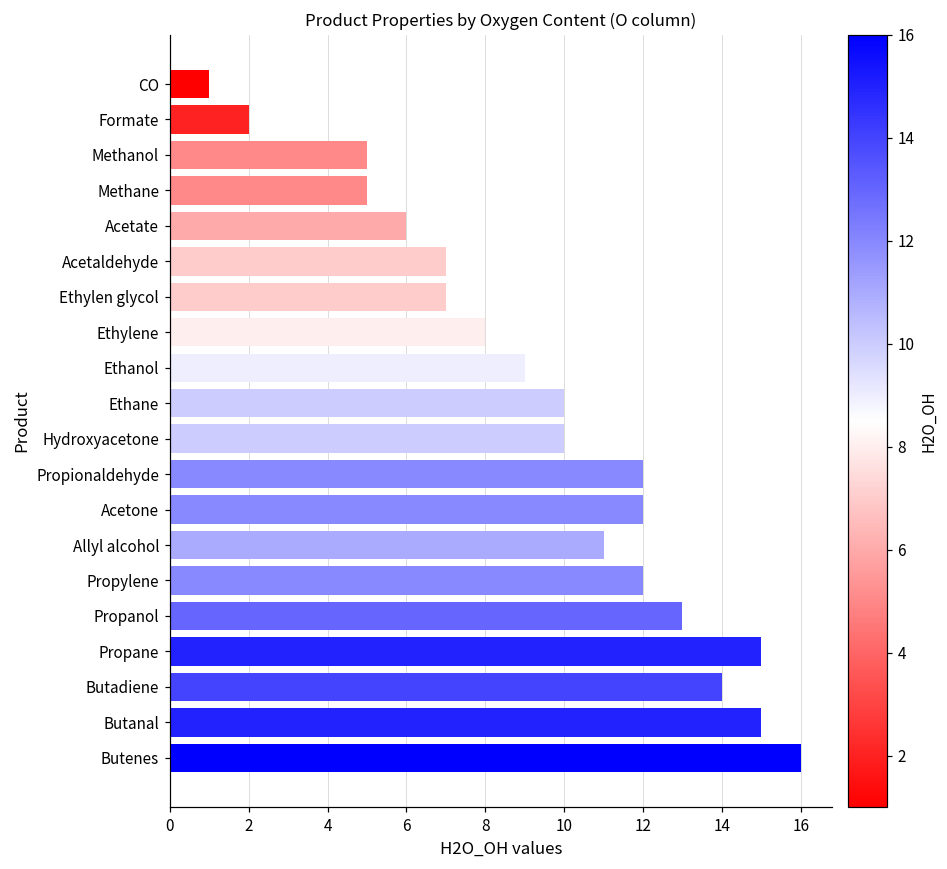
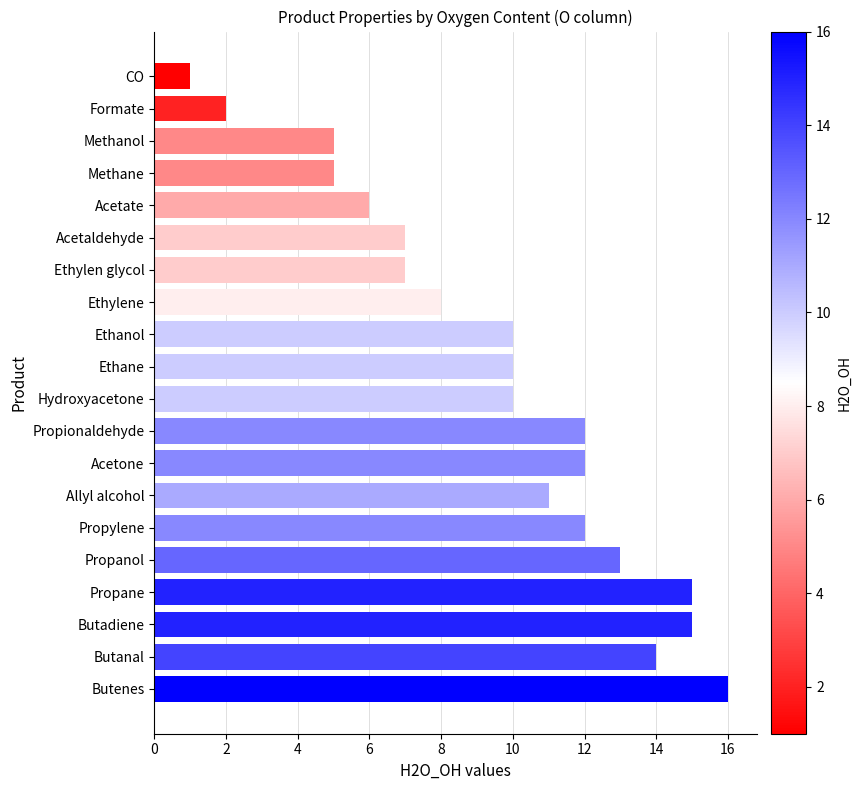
  {
    "CO": 1,
    "Formate": 2,
    "Methanol": 5,
    "Methane": 5,
    "Acetate": 6,
    "Acetaldehyde": 7,
    "Ethylen glycol": 7,
    "Ethylene": 8,
-   "Ethanol": 9,
+   "Ethanol": 10,
    "Ethane": 10,
    "Hydroxyacetone": 10,
    "Propionaldehyde": 12,
    "Acetone": 12,
    "Allyl alcohol": 11,
    "Propylene": 12,
    "Propanol": 13,
    "Propane": 15,
-   "Butadiene": 14,
-   "Butanal": 15,
+   "Butadiene": 15,
+   "Butanal": 14,
    "Butenes": 16
  }
